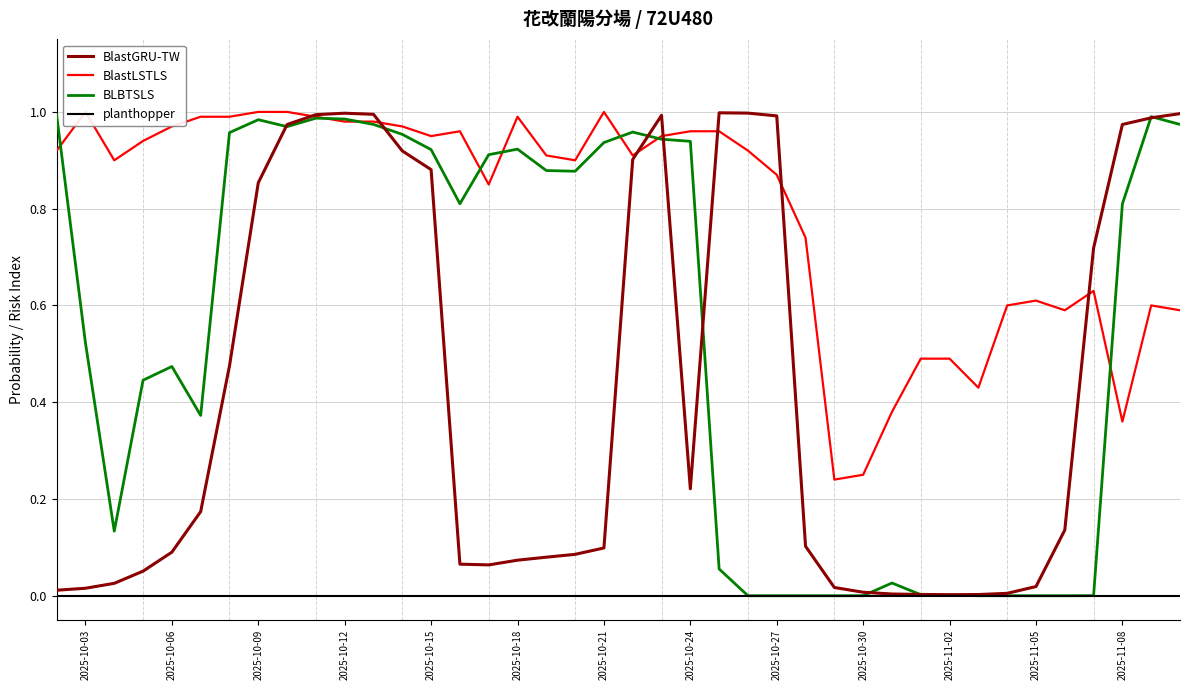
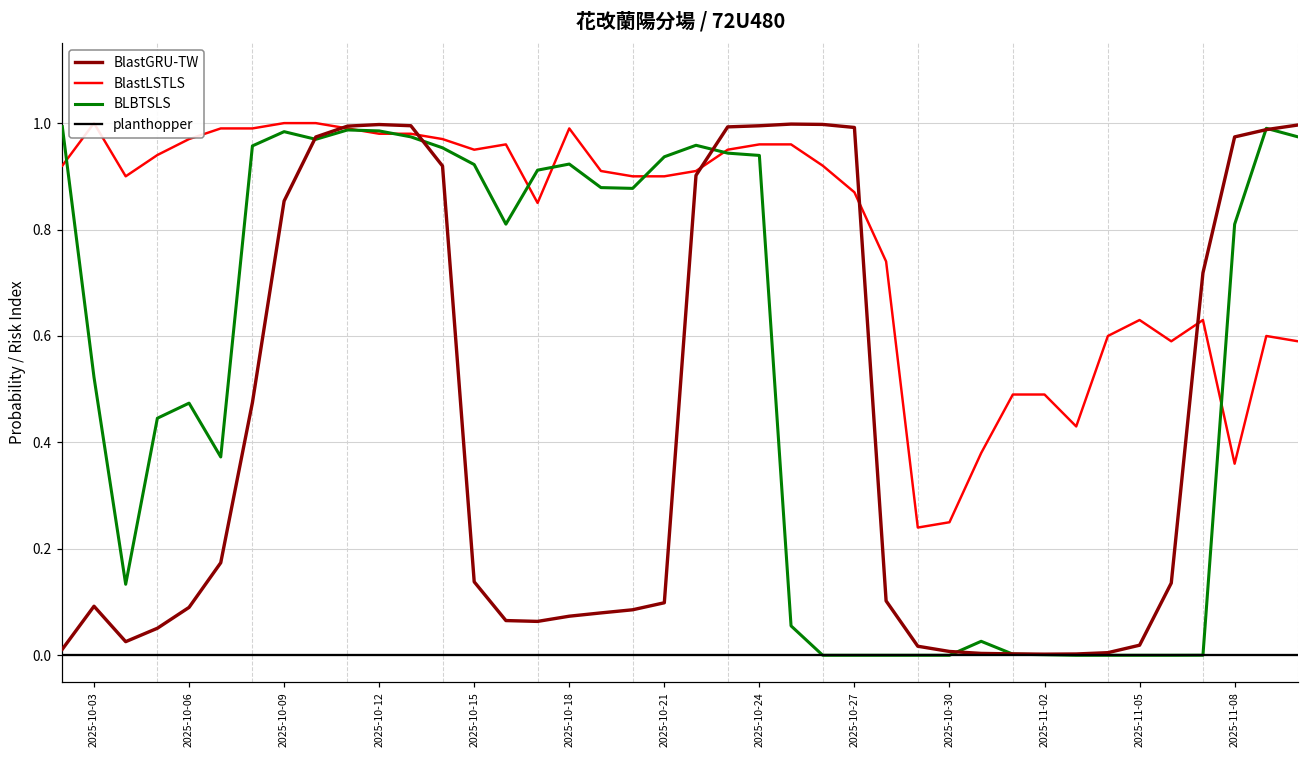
  {
    "BlastGRU-TW": {
-     "2025-10-03": 0.02,
+     "2025-10-03": 0.09,
      "2025-10-06": 0.09,
      "2025-10-09": 0.85,
      "2025-10-12": 1.00,
-     "2025-10-15": 0.88,
+     "2025-10-15": 0.14,
      "2025-10-18": 0.07,
      "2025-10-21": 0.10,
-     "2025-10-24": 0.22,
+     "2025-10-24": 0.99,
      "2025-10-27": 0.99,
      "2025-10-30": 0.01,
      "2025-11-05": 0.02,
      "2025-11-08": 0.97
    },
    "BlastLSTLS": {
      "2025-10-06": 0.97,
      "2025-10-09": 1.00,
      "2025-10-12": 0.98,
      "2025-10-15": 0.95,
      "2025-10-18": 0.99,
-     "2025-10-21": 1.0,
+     "2025-10-21": 0.9,
      "2025-10-24": 0.96,
      "2025-10-27": 0.87,
      "2025-10-30": 0.25,
      "2025-11-02": 0.49,
-     "2025-11-05": 0.61,
+     "2025-11-05": 0.63,
      "2025-11-08": 0.36
    },
    "BLBTSLS": {
      "2025-10-03": 0.52,
      "2025-10-06": 0.47,
      "2025-10-09": 0.98,
      "2025-10-12": 0.99,
      "2025-10-15": 0.92,
      "2025-10-18": 0.92,
      "2025-10-21": 0.94,
      "2025-10-24": 0.94,
      "2025-11-08": 0.81
    },
    "planthopper": {
      "2025-10-03": 0.00,
      "2025-10-06": 0.00,
      "2025-10-09": 0.00,
      "2025-10-12": 0.00,
      "2025-10-15": 0.00,
      "2025-10-18": 0.00,
      "2025-10-21": 0.00,
      "2025-10-24": 0.00,
      "2025-11-08": 0.00
    }
  }
